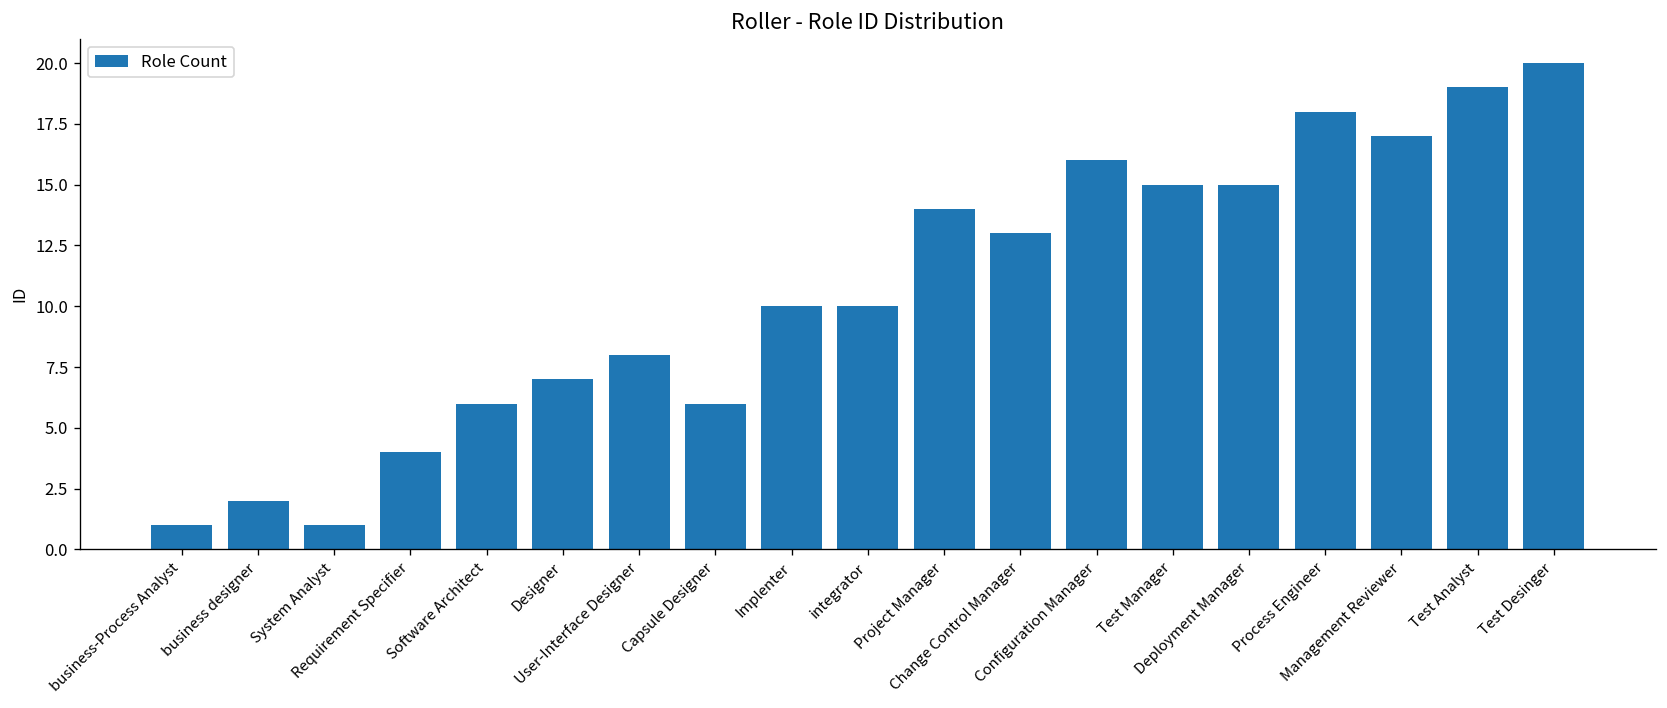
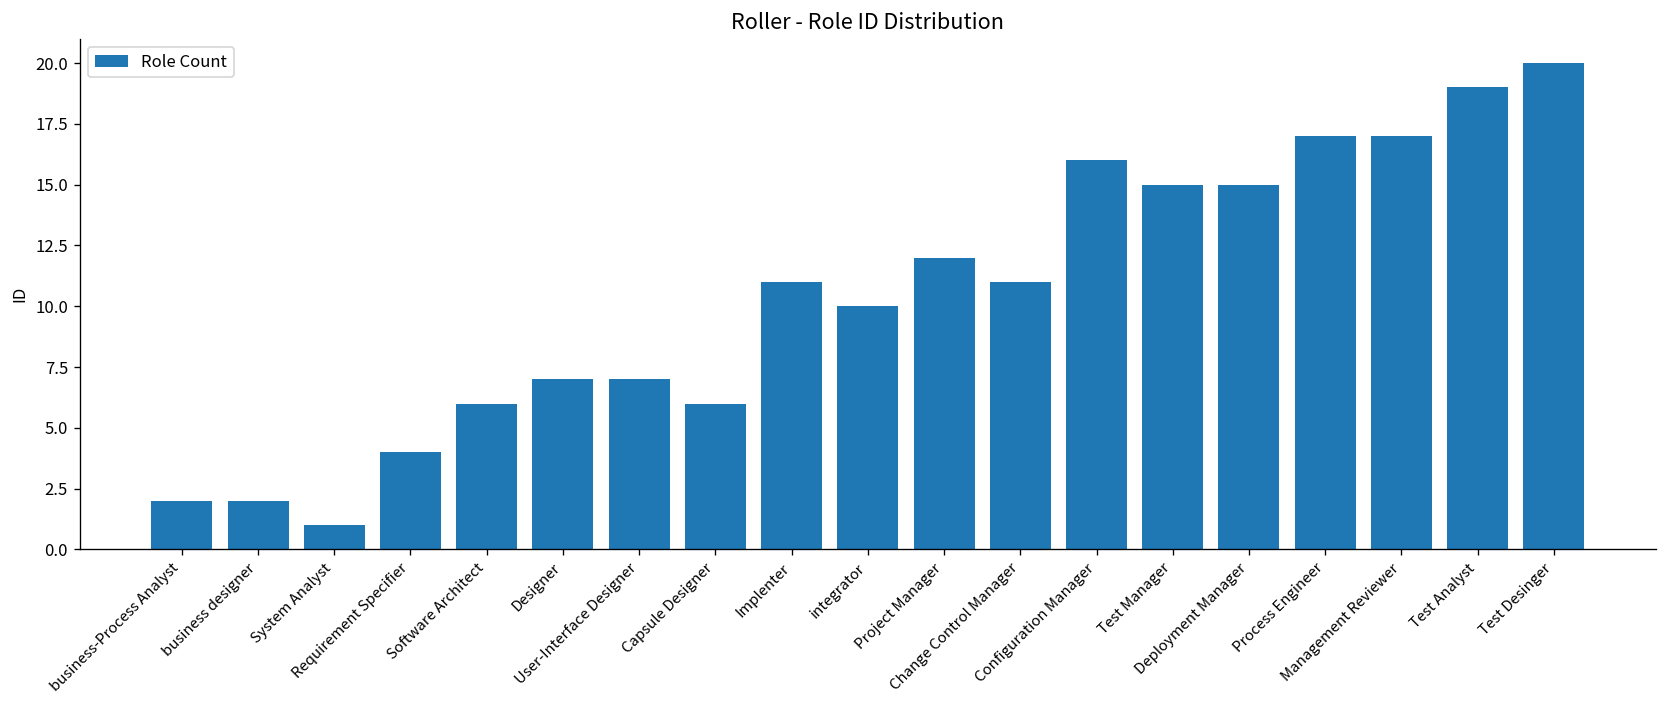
  {
-   "business-Process Analyst": 1,
+   "business-Process Analyst": 2,
    "business designer": 2,
    "System Analyst": 1,
    "Requirement Specifier": 4,
    "Software Architect": 6,
    "Designer": 7,
-   "User-Interface Designer": 8,
+   "User-Interface Designer": 7,
    "Capsule Designer": 6,
-   "Implenter": 10,
+   "Implenter": 11,
    "integrator": 10,
-   "Project Manager": 14,
-   "Change Control Manager": 13,
+   "Project Manager": 12,
+   "Change Control Manager": 11,
    "Configuration Manager": 16,
    "Test Manager": 15,
    "Deployment Manager": 15,
-   "Process Engineer": 18,
+   "Process Engineer": 17,
    "Management Reviewer": 17,
    "Test Analyst": 19,
    "Test Desinger": 20
  }
